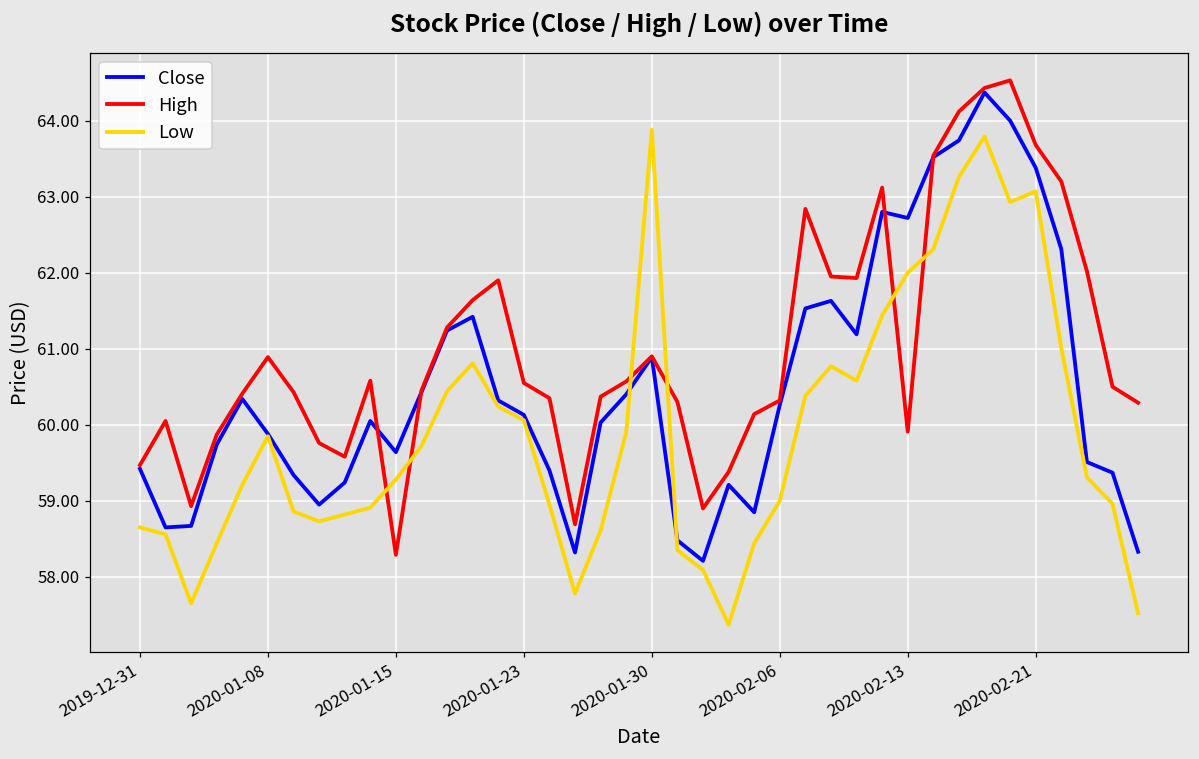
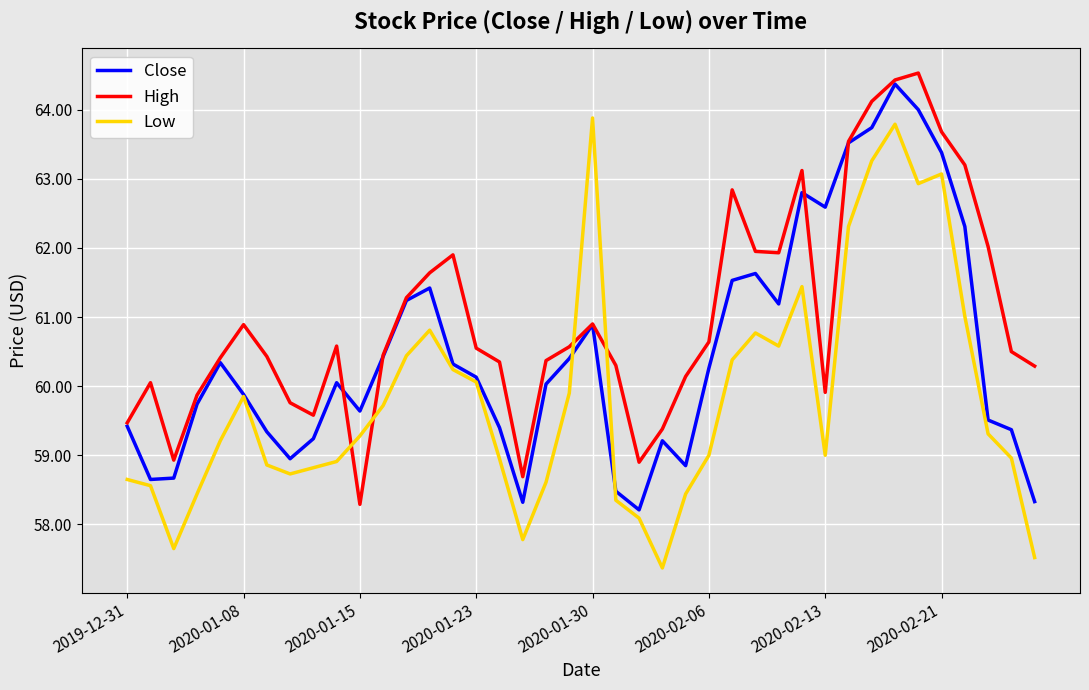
  {
    "Close": {
      "2019-12-31": 59.4,
      "2020-01-15": 59.6,
      "2020-01-23": 60.1,
      "2020-02-06": 60.3,
-     "2020-02-13": 62.7,
+     "2020-02-13": 62.6,
      "2020-02-21": 63.4
    },
    "High": {
      "2019-12-31": 59.5,
      "2020-01-08": 60.9,
      "2020-01-15": 58.3,
      "2020-01-23": 60.6,
-     "2020-02-06": 60.3,
+     "2020-02-06": 60.6,
      "2020-02-13": 59.9,
      "2020-02-21": 63.7
    },
    "Low": {
      "2019-12-31": 58.7,
      "2020-01-15": 59.3,
      "2020-01-23": 60.1,
      "2020-01-30": 63.9,
      "2020-02-06": 59,
-     "2020-02-13": 62,
+     "2020-02-13": 59,
      "2020-02-21": 63.1
    }
  }
